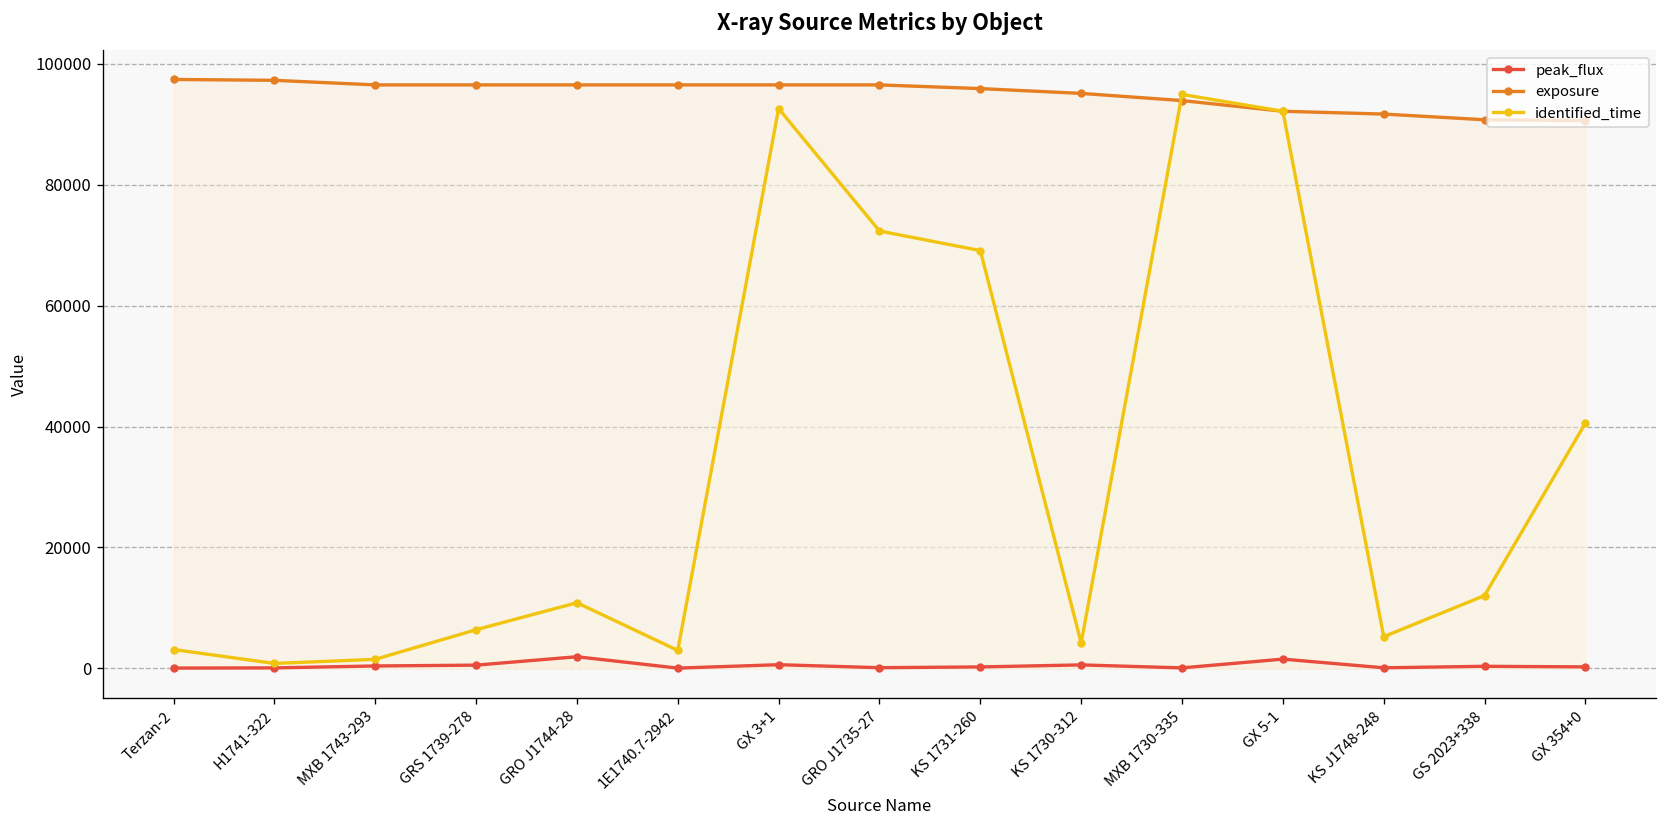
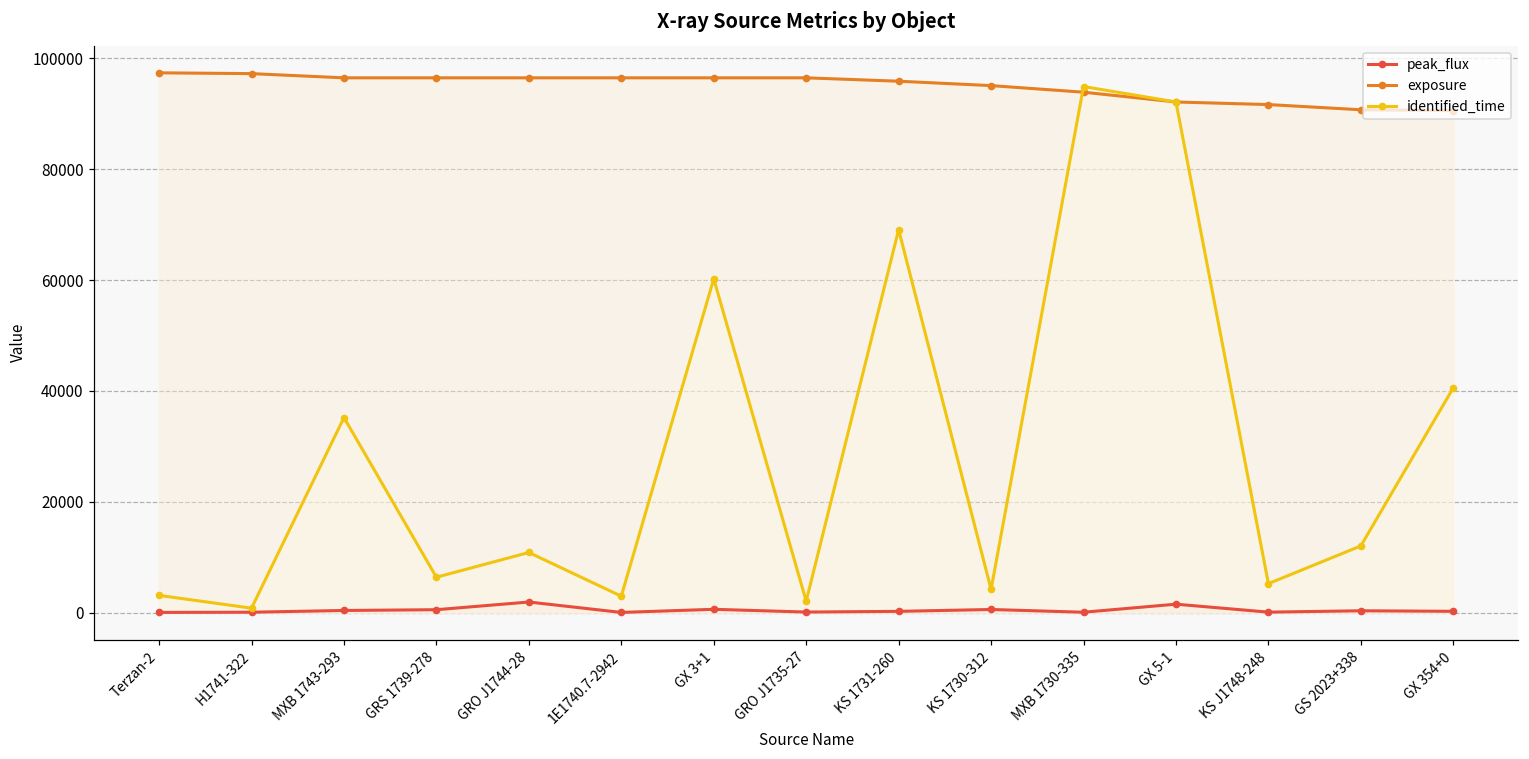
  {
    "identified_time": {
      "Terzan-2": 3000,
      "H1741-322": 1000,
-     "MXB 1743-293": 2000,
+     "MXB 1743-293": 35000,
      "GRS 1739-278": 6000,
      "GRO J1744-28": 11000,
      "1E1740.7-2942": 3000,
-     "GX 3+1": 93000,
-     "GRO J1735-27": 72000,
+     "GX 3+1": 60000,
+     "GRO J1735-27": 2000,
      "KS 1731-260": 69000,
      "KS 1730-312": 4000,
      "MXB 1730-335": 95000,
      "KS J1748-248": 5000,
      "GS 2023+338": 12000,
      "GX 354+0": 41000
    }
  }
